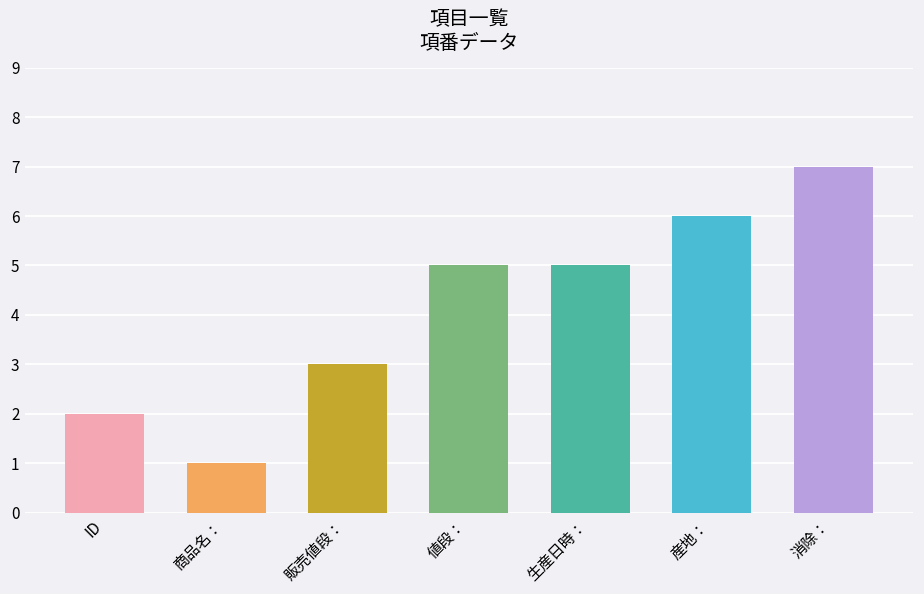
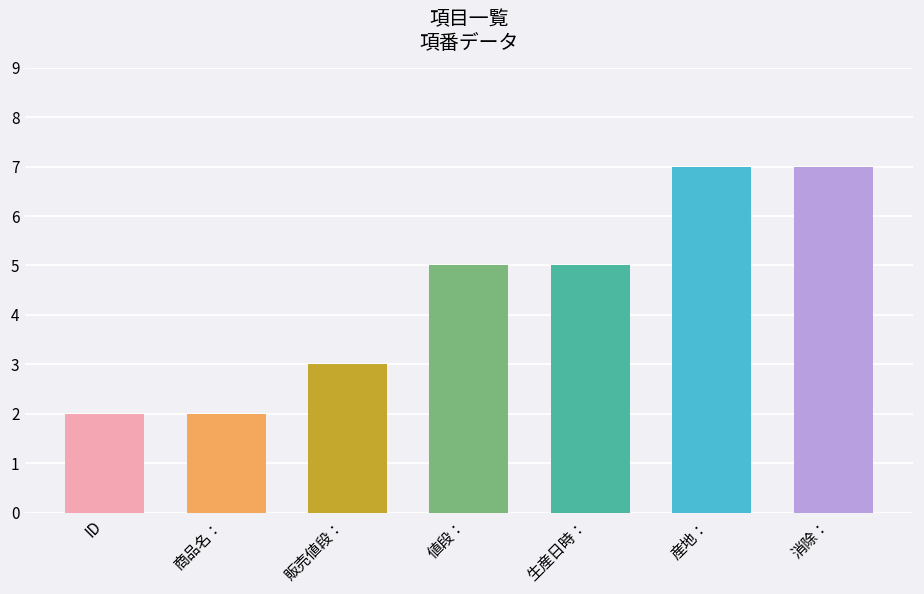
  {
    "ID": 2,
-   "商品名：": 1,
+   "商品名：": 2,
    "販売値段：": 3,
    "値段：": 5,
    "生産日時：": 5,
-   "産地：": 6,
+   "産地：": 7,
    "消除：": 7
  }
